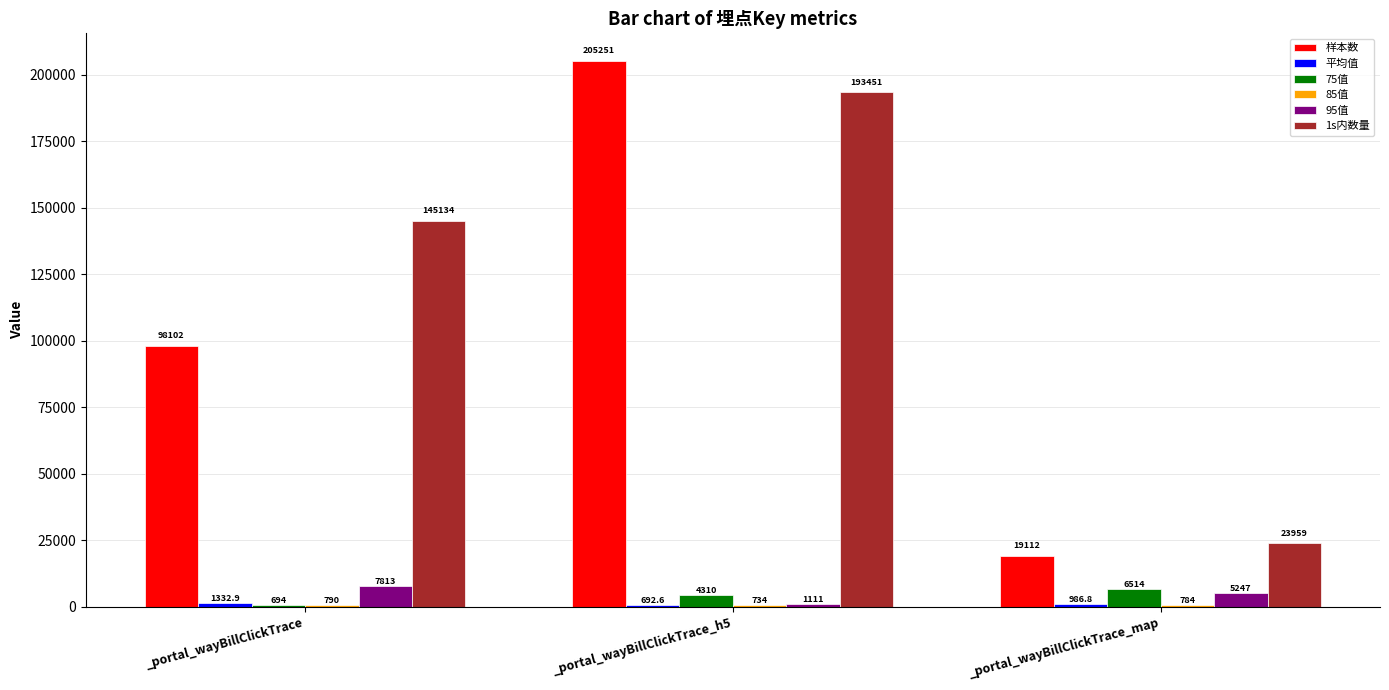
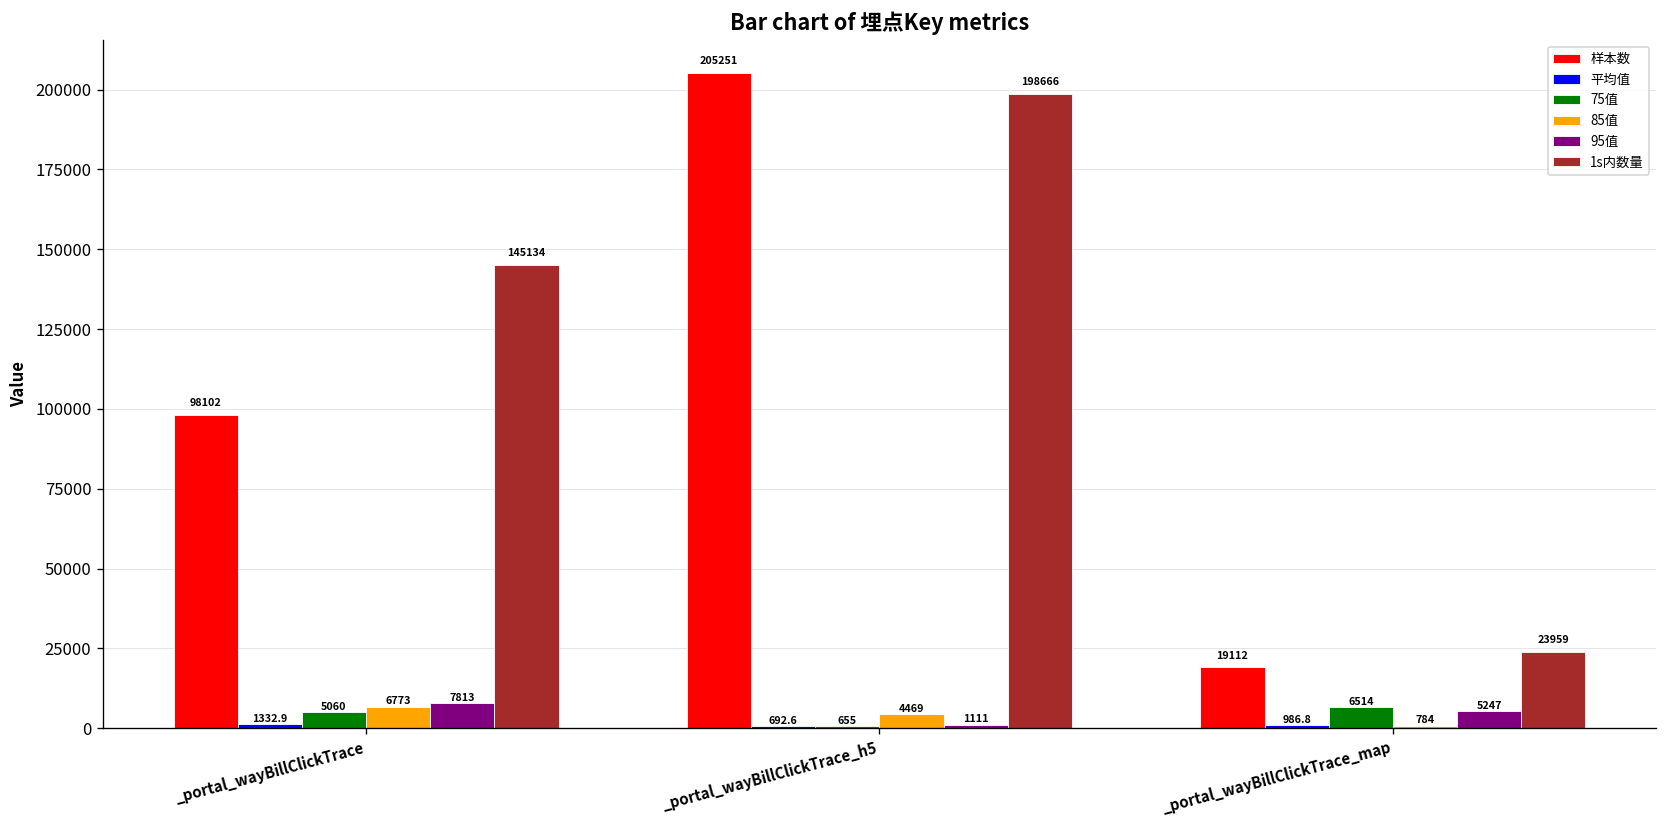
  {
    "样本数": {
      "_portal_wayBillClickTrace": 98102,
      "_portal_wayBillClickTrace_h5": 205251,
      "_portal_wayBillClickTrace_map": 19112
    },
    "平均值": {
      "_portal_wayBillClickTrace": 1332.9,
      "_portal_wayBillClickTrace_h5": 692.6,
      "_portal_wayBillClickTrace_map": 986.8
    },
    "75值": {
-     "_portal_wayBillClickTrace": 694,
-     "_portal_wayBillClickTrace_h5": 4310,
+     "_portal_wayBillClickTrace": 5060,
+     "_portal_wayBillClickTrace_h5": 655,
      "_portal_wayBillClickTrace_map": 6514
    },
    "85值": {
-     "_portal_wayBillClickTrace": 790,
-     "_portal_wayBillClickTrace_h5": 734,
+     "_portal_wayBillClickTrace": 6773,
+     "_portal_wayBillClickTrace_h5": 4469,
      "_portal_wayBillClickTrace_map": 784
    },
    "95值": {
      "_portal_wayBillClickTrace": 7813,
      "_portal_wayBillClickTrace_h5": 1111,
      "_portal_wayBillClickTrace_map": 5247
    },
    "1s内数量": {
      "_portal_wayBillClickTrace": 145134,
-     "_portal_wayBillClickTrace_h5": 193451,
+     "_portal_wayBillClickTrace_h5": 198666,
      "_portal_wayBillClickTrace_map": 23959
    }
  }
